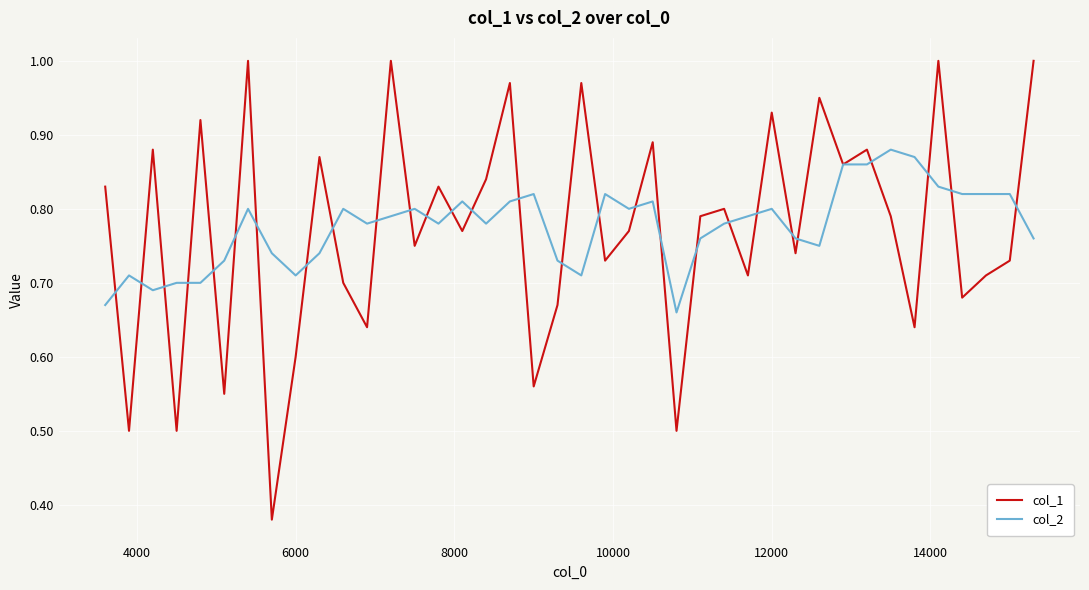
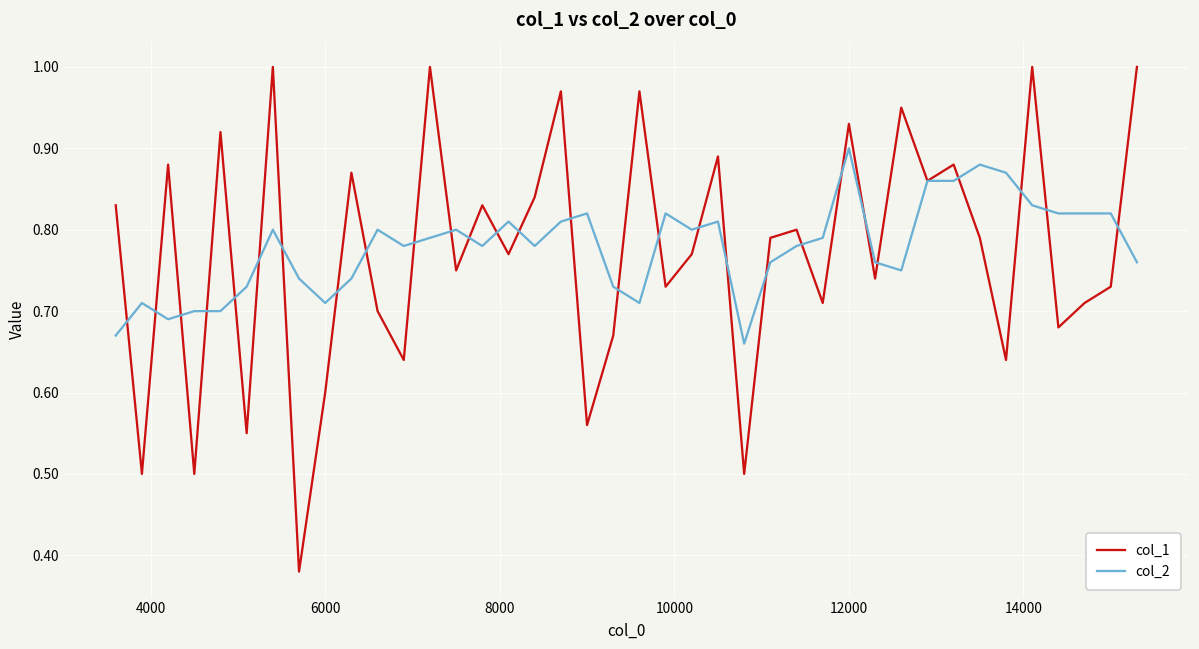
  {
    "col_1": {
      "6000": 0.6,
      "12000": 0.93
    },
    "col_2": {
      "6000": 0.71,
-     "12000": 0.8
+     "12000": 0.9
    }
  }
